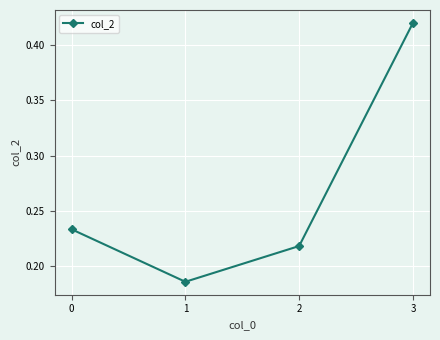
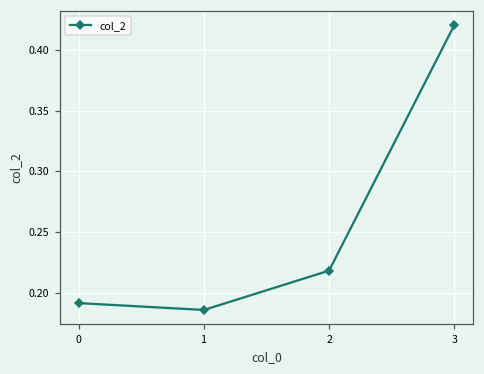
  {
-   "0": 0.233,
+   "0": 0.192,
    "1": 0.186,
    "2": 0.218,
    "3": 0.420
  }
